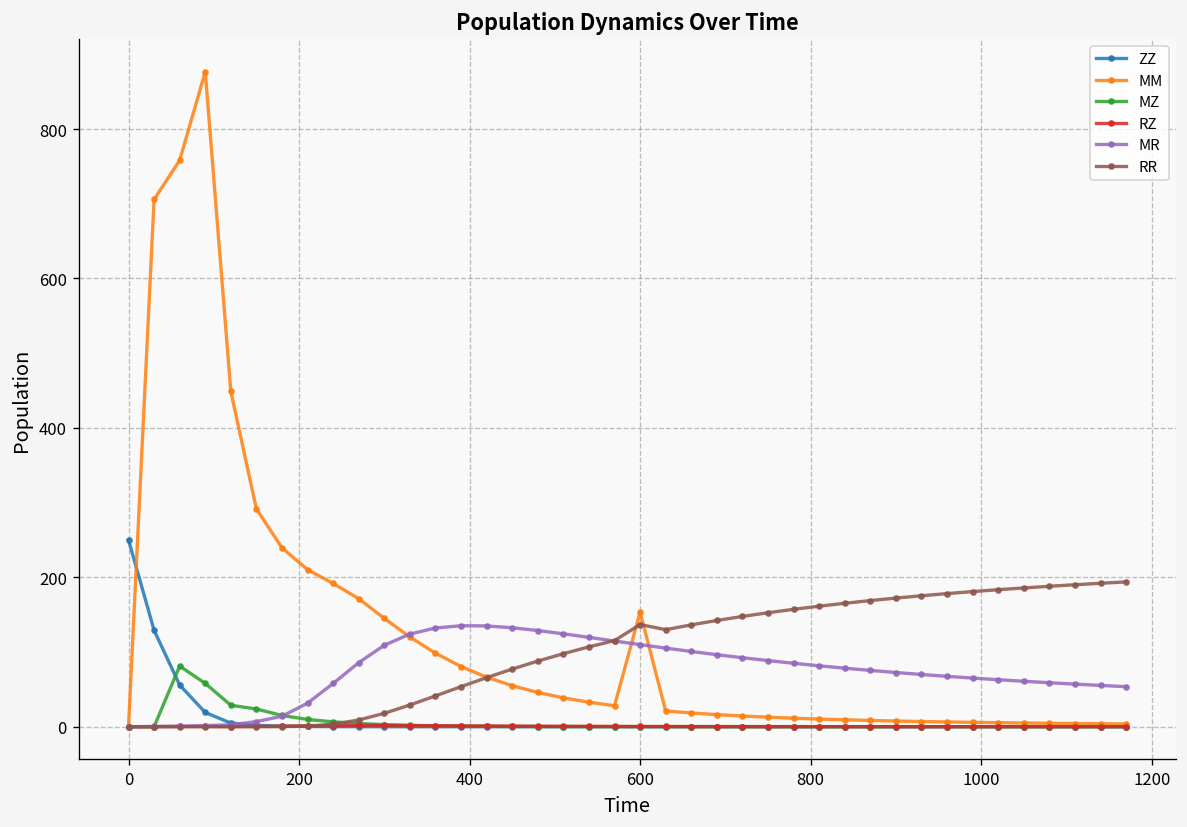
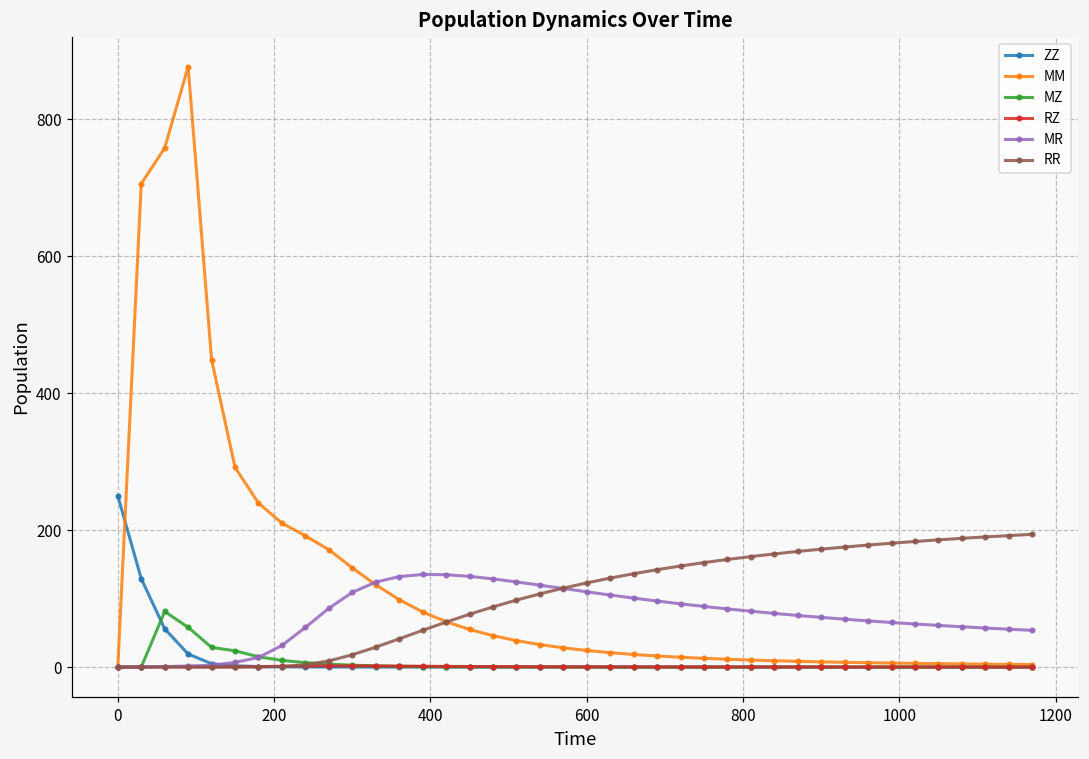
  {
    "ZZ": {
      "0": 250
    },
    "MM": {
-     "600": 150
+     "600": 20
    },
    "MR": {
      "600": 110
    },
    "RR": {
-     "600": 140
+     "600": 120
    }
  }
